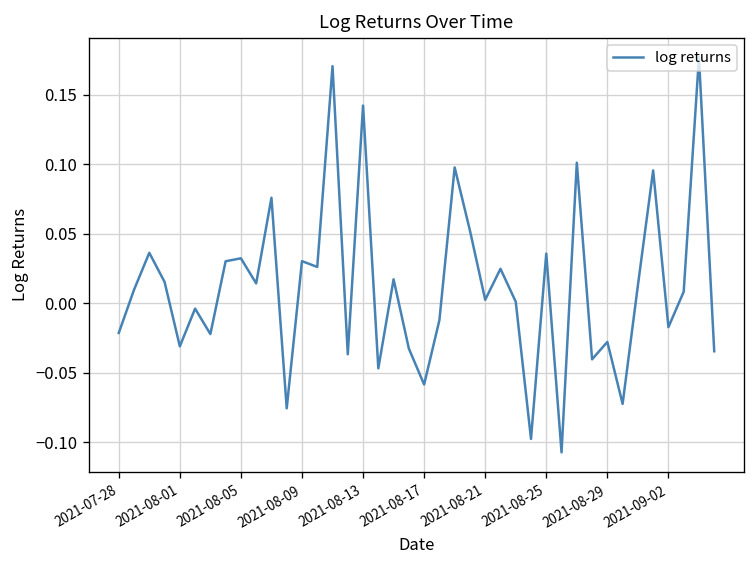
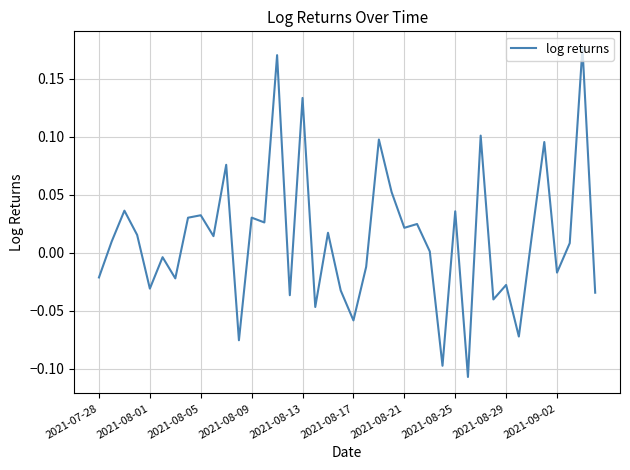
  {
    "2021-07-28": -0.021,
    "2021-08-01": -0.031,
    "2021-08-05": 0.032,
    "2021-08-09": 0.030,
-   "2021-08-13": 0.142,
+   "2021-08-13": 0.134,
    "2021-08-17": -0.058,
-   "2021-08-21": 0.002,
+   "2021-08-21": 0.022,
    "2021-08-25": 0.036,
    "2021-08-29": -0.028,
    "2021-09-02": -0.017
  }
